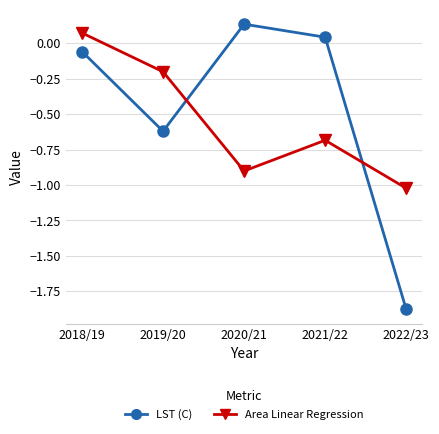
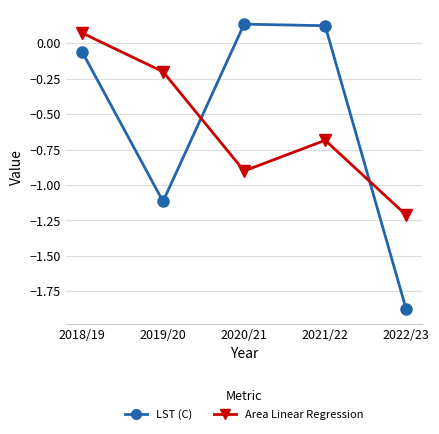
  {
    "LST (C)": {
      "2018/19": -0.06,
-     "2019/20": -0.62,
+     "2019/20": -1.12,
      "2020/21": 0.13,
-     "2021/22": 0.04,
+     "2021/22": 0.12,
      "2022/23": -1.88
    },
    "Area Linear Regression": {
      "2018/19": 0.07,
      "2019/20": -0.20,
      "2020/21": -0.90,
      "2021/22": -0.68,
-     "2022/23": -1.02
+     "2022/23": -1.21
    }
  }
